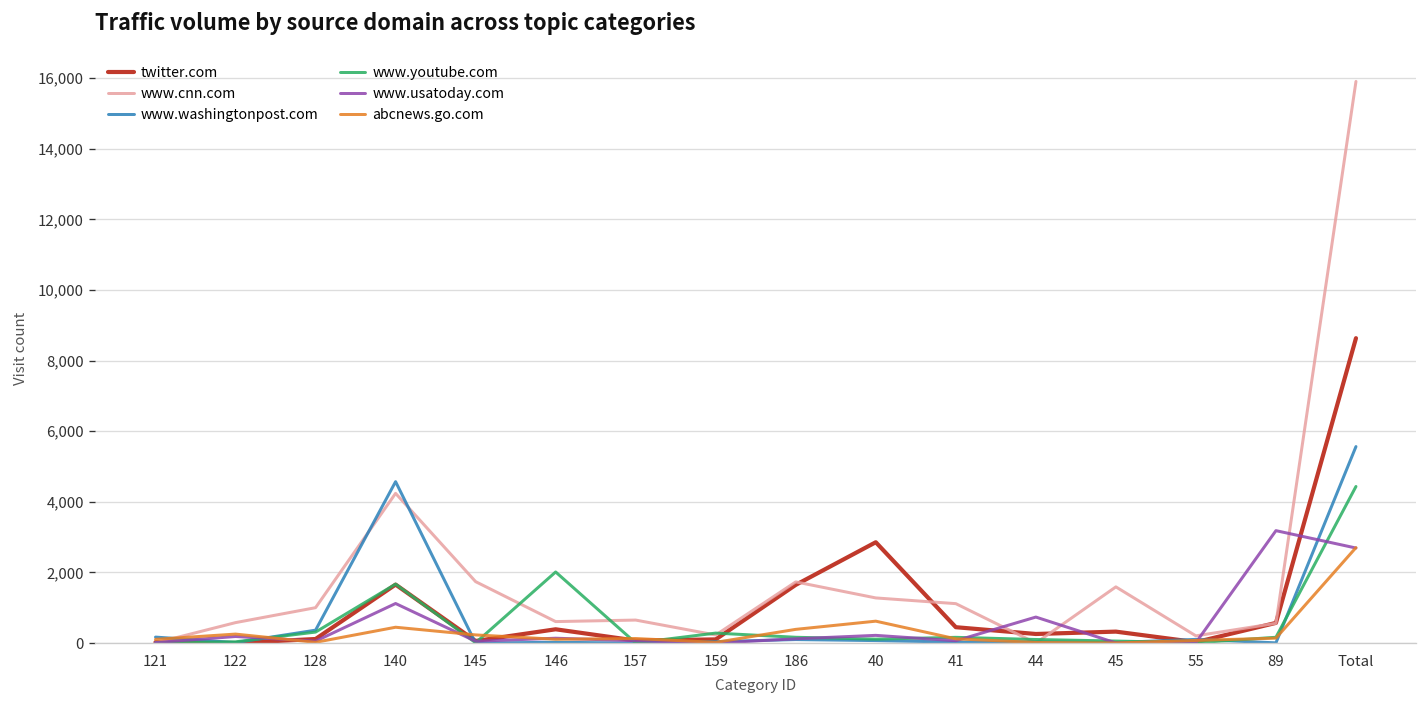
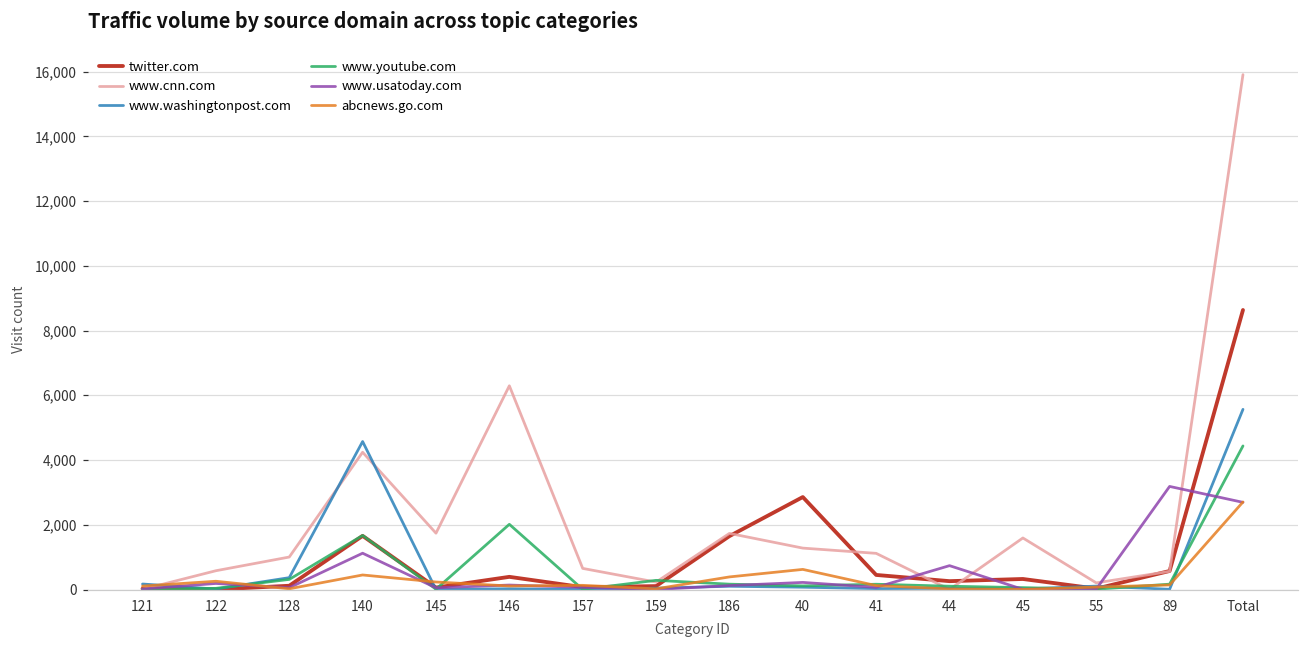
  {
    "twitter.com": {
      "146": "400",
      "40": "2,900",
      "41": "500",
      "44": "300",
      "45": "300",
      "Total": "8,600"
    },
    "www.cnn.com": {
      "122": "600",
      "128": "1,000",
      "140": "4,200",
      "145": "1,700",
-     "146": "600",
+     "146": "6,300",
      "157": "700",
      "40": "1,300",
      "41": "1,100",
      "45": "1,600",
      "55": "200",
      "Total": "15,900"
    },
    "www.washingtonpost.com": {
      "140": "4,600",
      "89": "0",
      "Total": "5,600"
    },
    "www.youtube.com": {
      "146": "2,000",
      "Total": "4,400"
    },
    "www.usatoday.com": {
      "140": "1,100",
      "40": "200",
      "44": "700",
      "89": "3,200"
    },
    "abcnews.go.com": {
      "140": "500",
      "145": "200",
      "186": "400",
      "40": "600"
    }
  }
